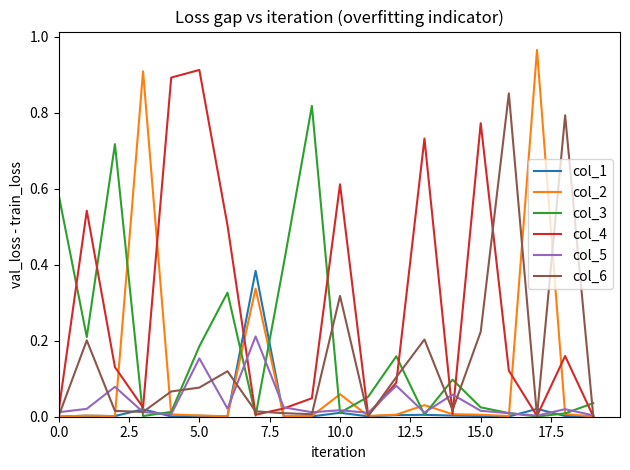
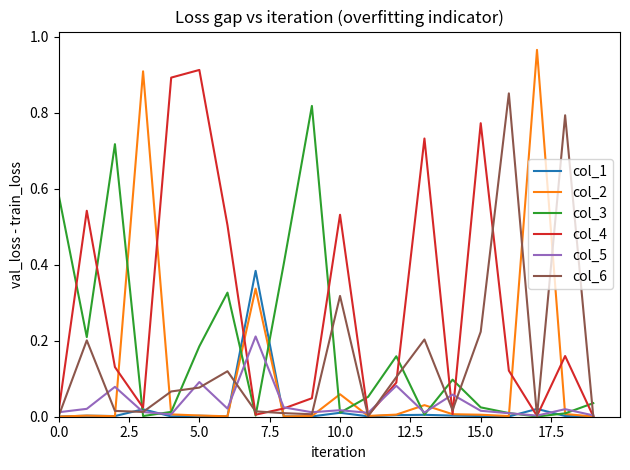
  {
    "col_2": {
      "10.0": 0.06
    },
    "col_3": {
      "0.0": 0.58,
      "5.0": 0.19,
      "15.0": 0.02
    },
    "col_4": {
      "5.0": 0.91,
-     "10.0": 0.61,
+     "10.0": 0.53,
      "15.0": 0.77
    },
    "col_5": {
-     "5.0": 0.15,
+     "5.0": 0.09,
      "15.0": 0.02
    },
    "col_6": {
      "5.0": 0.08,
      "10.0": 0.32,
      "15.0": 0.22
    }
  }
